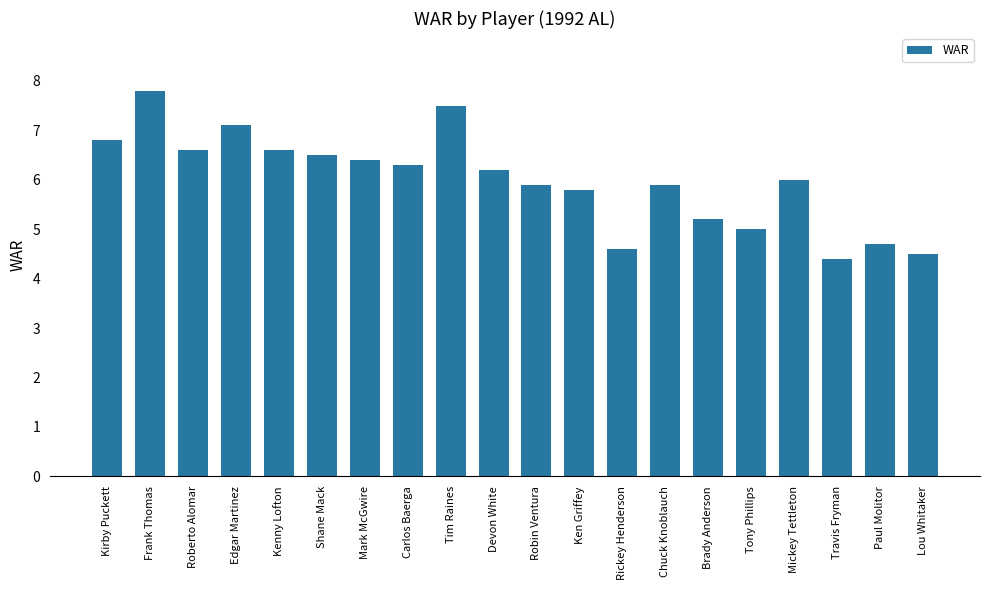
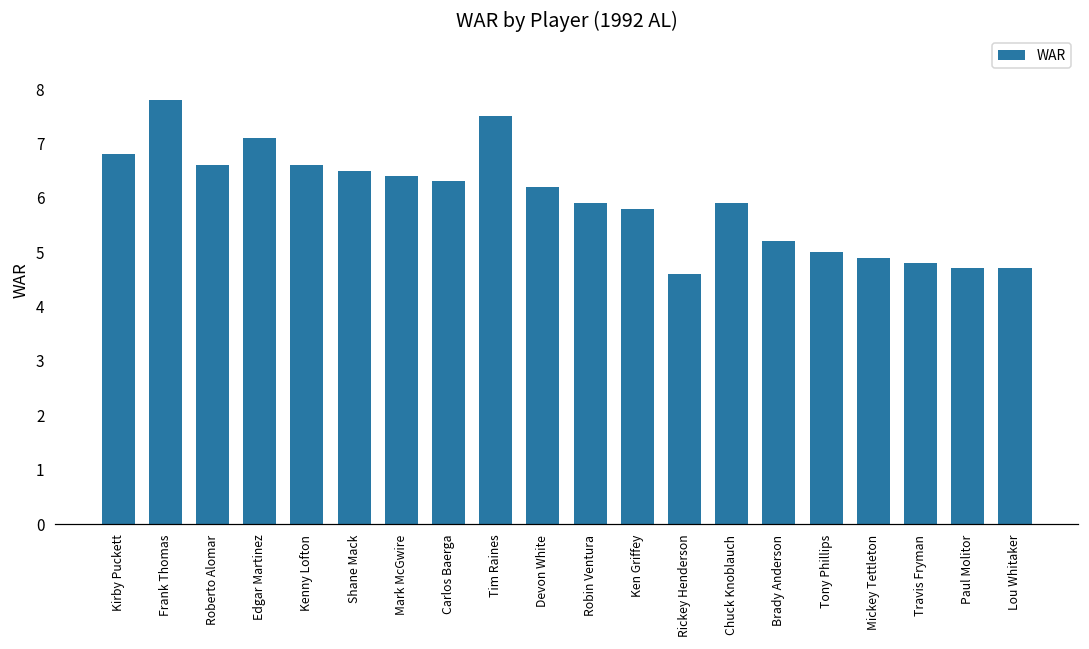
  {
    "Kirby Puckett": 6.8,
    "Frank Thomas": 7.8,
    "Roberto Alomar": 6.6,
    "Edgar Martinez": 7.1,
    "Kenny Lofton": 6.6,
    "Shane Mack": 6.5,
    "Mark McGwire": 6.4,
    "Carlos Baerga": 6.3,
    "Tim Raines": 7.5,
    "Devon White": 6.2,
    "Robin Ventura": 5.9,
    "Ken Griffey": 5.8,
    "Rickey Henderson": 4.6,
    "Chuck Knoblauch": 5.9,
    "Brady Anderson": 5.2,
    "Tony Phillips": 5.0,
-   "Mickey Tettleton": 6.0,
-   "Travis Fryman": 4.4,
+   "Mickey Tettleton": 4.9,
+   "Travis Fryman": 4.8,
    "Paul Molitor": 4.7,
-   "Lou Whitaker": 4.5
+   "Lou Whitaker": 4.7
  }
